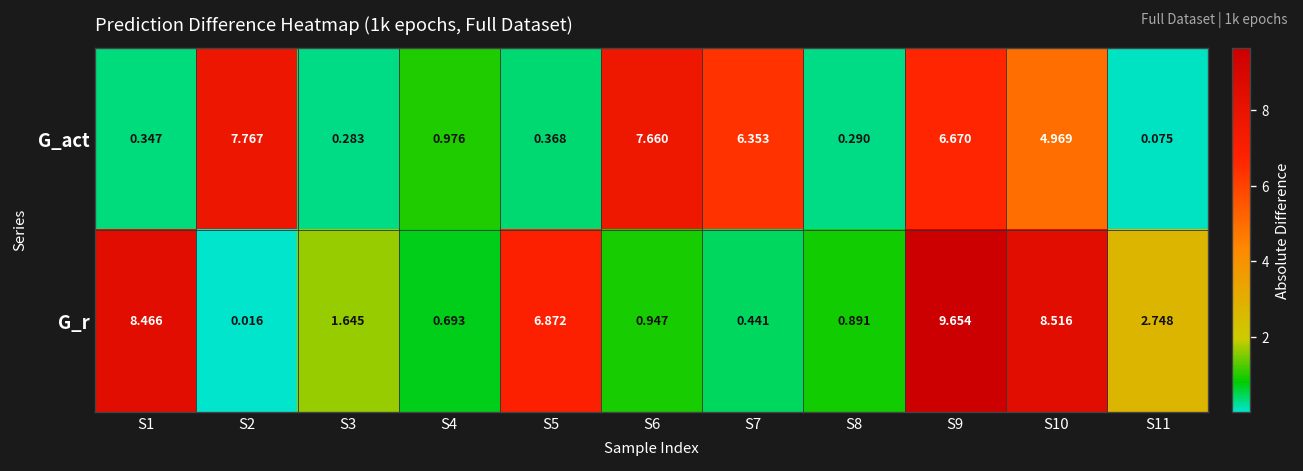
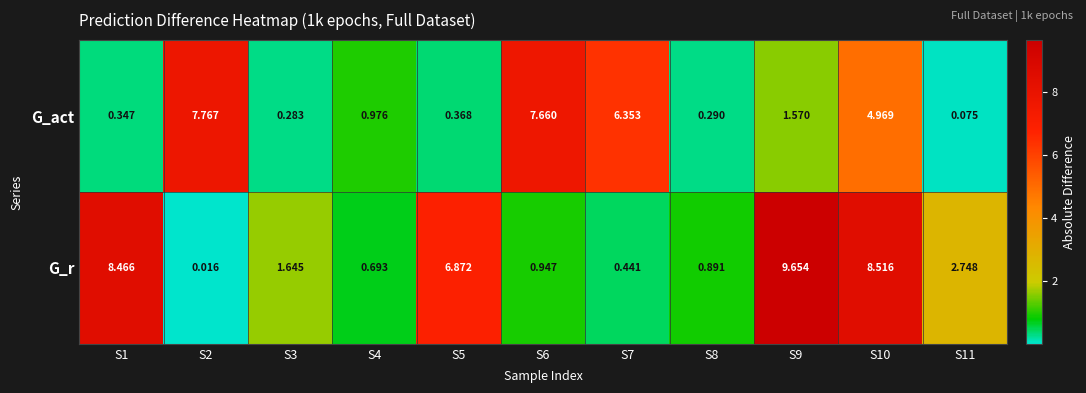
  {
    "G_act": {
      "S1": 0.347,
      "S2": 7.767,
      "S3": 0.283,
      "S4": 0.976,
      "S5": 0.368,
      "S6": 7.660,
      "S7": 6.353,
      "S8": 0.290,
-     "S9": 6.670,
+     "S9": 1.570,
      "S10": 4.969,
      "S11": 0.075
    },
    "G_r": {
      "S1": 8.466,
      "S2": 0.016,
      "S3": 1.645,
      "S4": 0.693,
      "S5": 6.872,
      "S6": 0.947,
      "S7": 0.441,
      "S8": 0.891,
      "S9": 9.654,
      "S10": 8.516,
      "S11": 2.748
    }
  }
